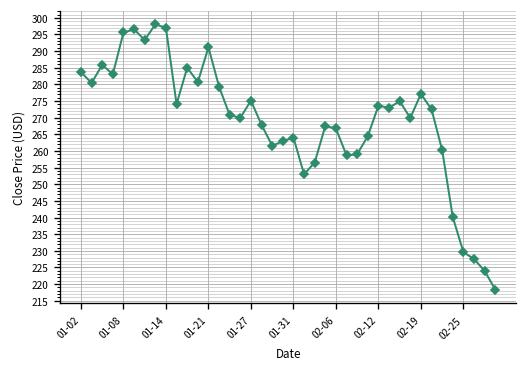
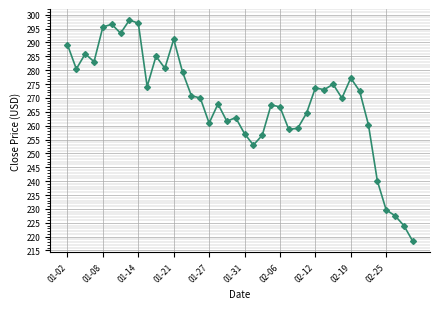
  {
-   "01-02": 284,
+   "01-02": 289,
    "01-08": 296,
    "01-14": 297,
    "01-21": 291,
-   "01-27": 275,
-   "01-31": 264,
+   "01-27": 261,
+   "01-31": 257,
    "02-06": 267,
    "02-12": 274,
    "02-19": 277,
    "02-25": 230
  }
